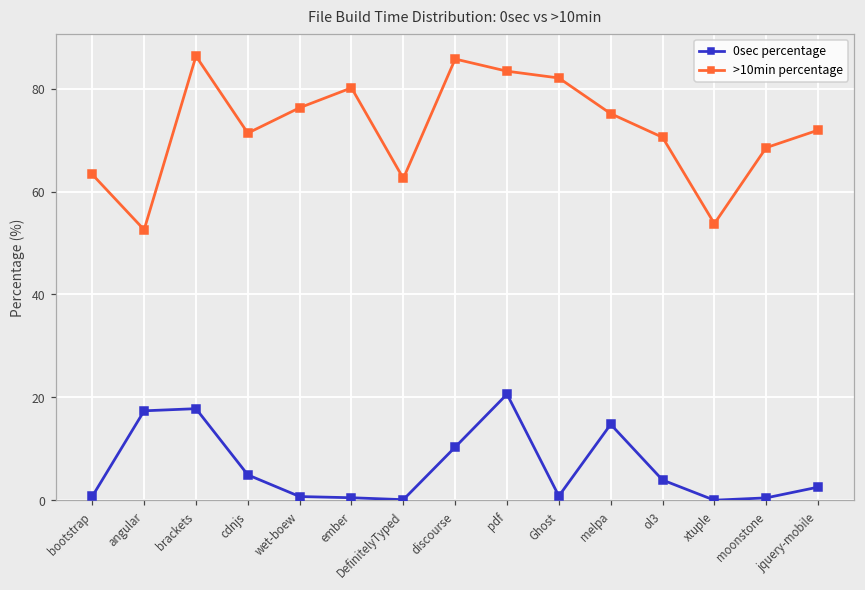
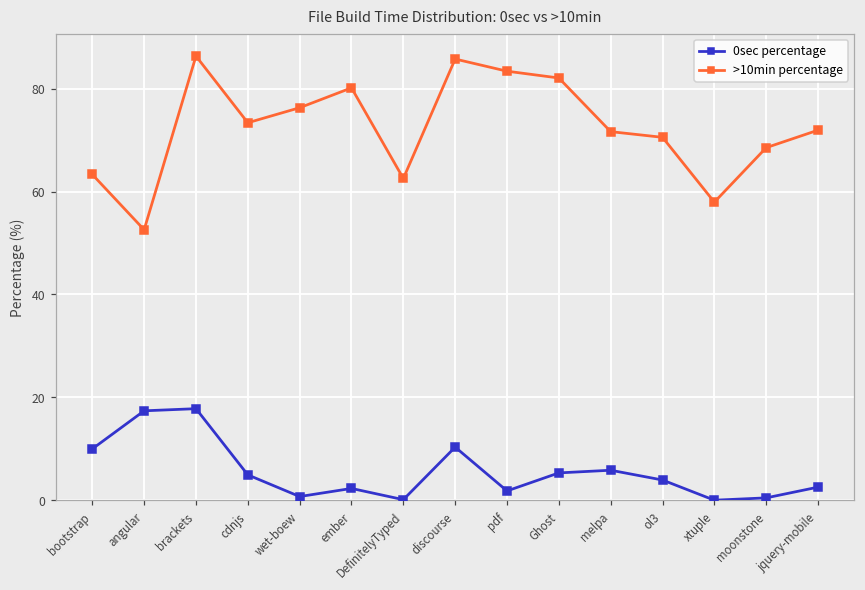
  {
    "0sec percentage": {
-     "bootstrap": 1,
+     "bootstrap": 10,
      "angular": 17,
      "brackets": 18,
      "cdnjs": 5,
      "wet-boew": 1,
-     "ember": 1,
+     "ember": 2,
      "DefinitelyTyped": 0,
      "discourse": 10,
-     "pdf": 21,
-     "Ghost": 1,
-     "melpa": 15,
+     "pdf": 2,
+     "Ghost": 5,
+     "melpa": 6,
      "ol3": 4,
      "xtuple": 0,
      "moonstone": 0,
      "jquery-mobile": 3
    },
    ">10min percentage": {
      "bootstrap": 63,
      "angular": 53,
      "brackets": 86,
-     "cdnjs": 71,
+     "cdnjs": 73,
      "wet-boew": 76,
      "ember": 80,
      "DefinitelyTyped": 63,
      "discourse": 86,
      "pdf": 83,
      "Ghost": 82,
-     "melpa": 75,
+     "melpa": 72,
      "ol3": 71,
-     "xtuple": 54,
+     "xtuple": 58,
      "moonstone": 69,
      "jquery-mobile": 72
    }
  }
